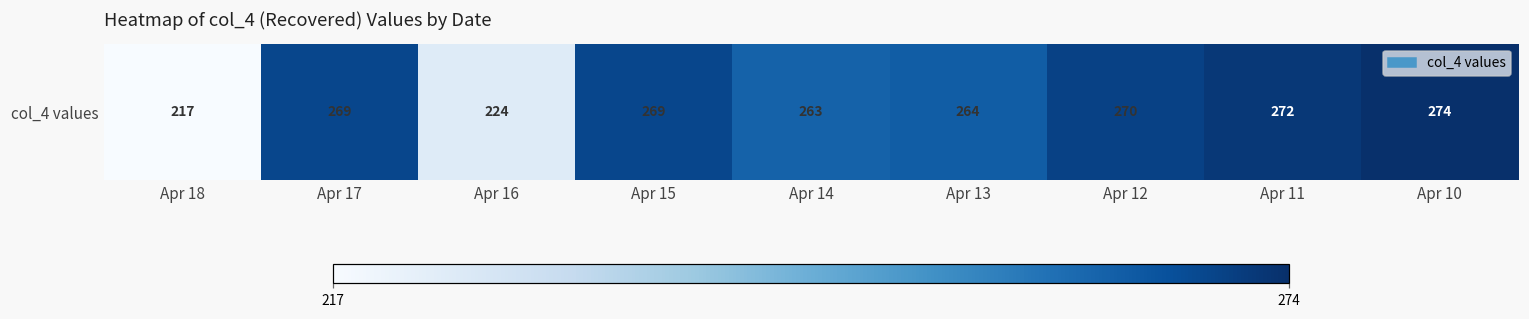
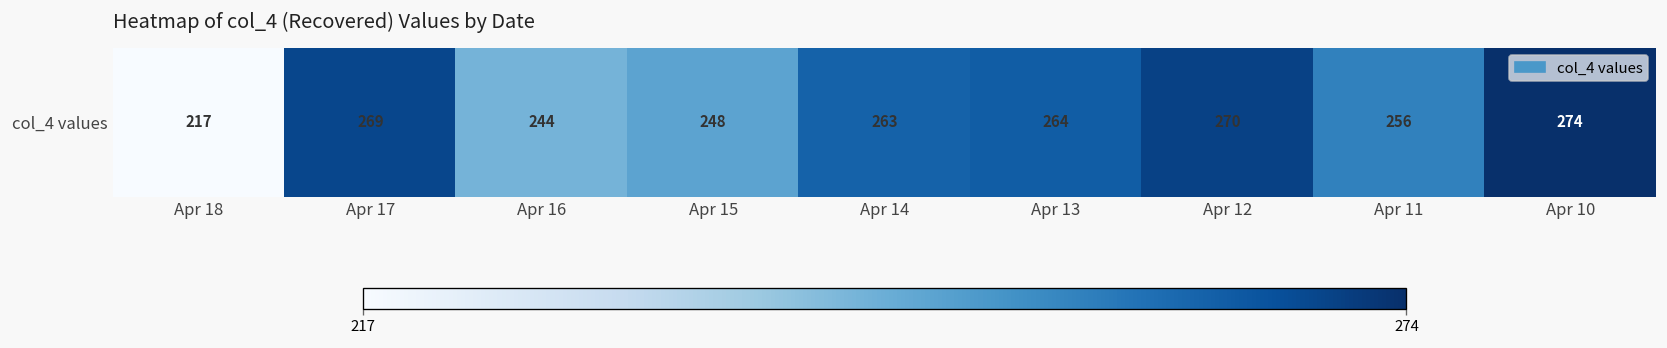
  {
    "col_4 values": {
      "Apr 18": 217,
      "Apr 17": 269,
-     "Apr 16": 224,
-     "Apr 15": 269,
+     "Apr 16": 244,
+     "Apr 15": 248,
      "Apr 14": 263,
      "Apr 13": 264,
      "Apr 12": 270,
-     "Apr 11": 272,
+     "Apr 11": 256,
      "Apr 10": 274
    }
  }
